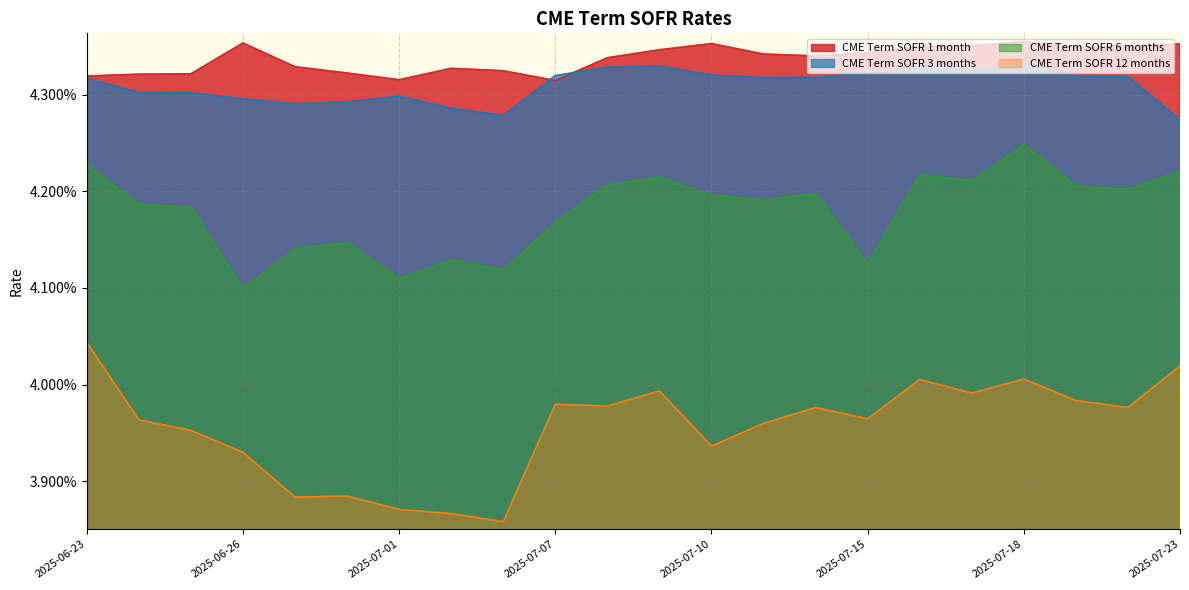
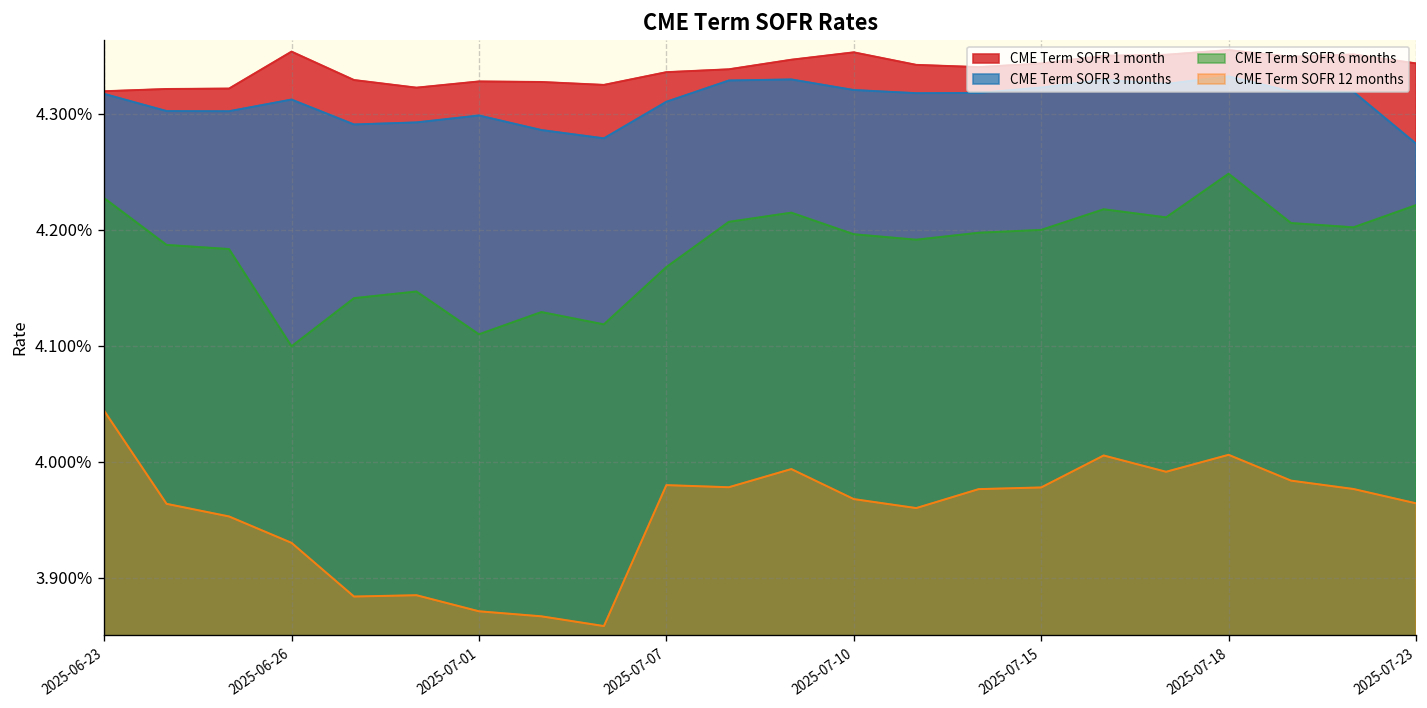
  {
    "CME Term SOFR 1 month": {
      "2025-06-26": "4.35%",
-     "2025-07-01": "4.32%",
-     "2025-07-07": "4.31%",
+     "2025-07-01": "4.33%",
+     "2025-07-07": "4.34%",
      "2025-07-10": "4.35%",
-     "2025-07-23": "4.35%"
+     "2025-07-23": "4.34%"
    },
    "CME Term SOFR 3 months": {
-     "2025-06-26": "4.30%",
+     "2025-06-26": "4.31%",
      "2025-07-01": "4.30%",
-     "2025-07-07": "4.32%",
+     "2025-07-07": "4.31%",
      "2025-07-10": "4.32%",
      "2025-07-23": "4.27%"
    },
    "CME Term SOFR 6 months": {
      "2025-06-23": "4.23%",
      "2025-06-26": "4.10%",
      "2025-07-01": "4.11%",
      "2025-07-07": "4.17%",
      "2025-07-10": "4.20%",
-     "2025-07-15": "4.12%",
+     "2025-07-15": "4.20%",
      "2025-07-18": "4.25%",
      "2025-07-23": "4.22%"
    },
    "CME Term SOFR 12 months": {
      "2025-06-23": "4.04%",
      "2025-06-26": "3.93%",
      "2025-07-01": "3.87%",
      "2025-07-07": "3.98%",
-     "2025-07-10": "3.94%",
-     "2025-07-15": "3.96%",
+     "2025-07-10": "3.97%",
+     "2025-07-15": "3.98%",
      "2025-07-18": "4.01%",
-     "2025-07-23": "4.02%"
+     "2025-07-23": "3.96%"
    }
  }
